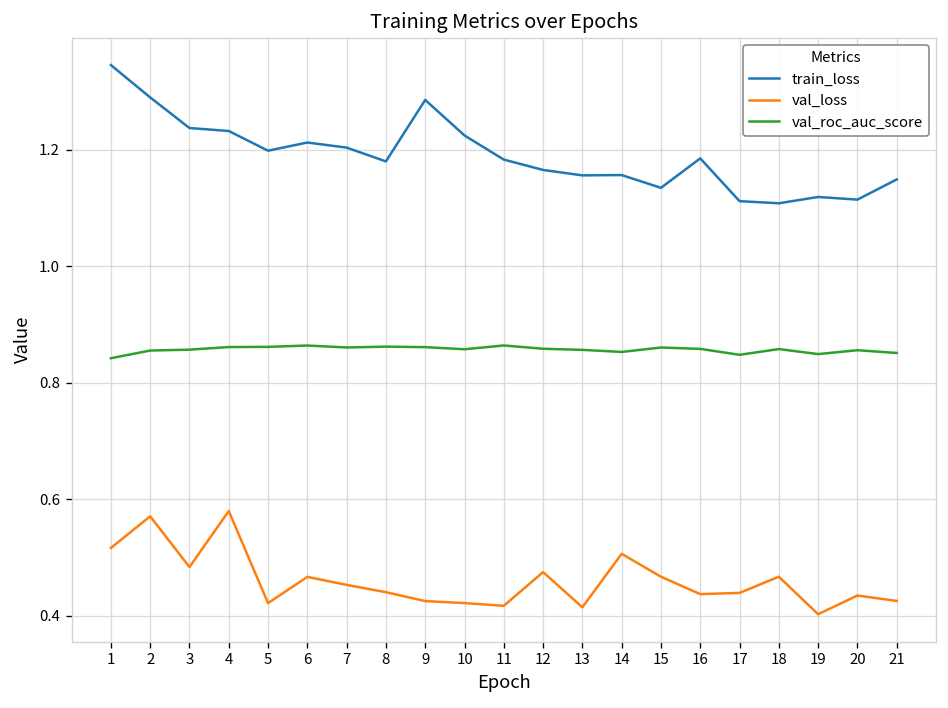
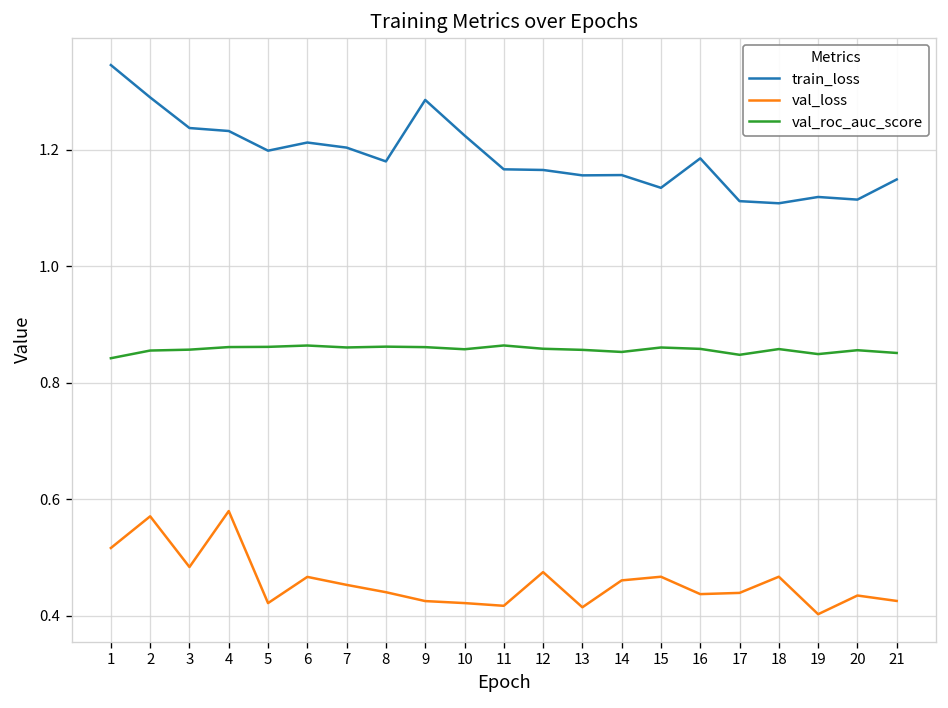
  {
    "train_loss": {
      "1": 1.35,
      "2": 1.29,
      "3": 1.24,
      "4": 1.23,
      "5": 1.20,
      "6": 1.21,
      "7": 1.20,
      "8": 1.18,
      "9": 1.29,
      "10": 1.22,
-     "11": 1.18,
+     "11": 1.17,
      "12": 1.17,
      "13": 1.16,
      "14": 1.16,
      "15": 1.13,
      "16": 1.19,
      "17": 1.11,
      "18": 1.11,
      "19": 1.12,
      "20": 1.11,
      "21": 1.15
    },
    "val_loss": {
      "1": 0.52,
      "2": 0.57,
      "3": 0.48,
      "4": 0.58,
      "5": 0.42,
      "6": 0.47,
      "7": 0.45,
      "8": 0.44,
      "9": 0.42,
      "10": 0.42,
      "11": 0.42,
      "12": 0.47,
      "13": 0.41,
-     "14": 0.51,
+     "14": 0.46,
      "15": 0.47,
      "16": 0.44,
      "17": 0.44,
      "18": 0.47,
      "19": 0.40,
      "20": 0.43,
      "21": 0.43
    },
    "val_roc_auc_score": {
      "1": 0.84,
      "2": 0.86,
      "3": 0.86,
      "4": 0.86,
      "5": 0.86,
      "6": 0.86,
      "7": 0.86,
      "8": 0.86,
      "9": 0.86,
      "10": 0.86,
      "11": 0.86,
      "12": 0.86,
      "13": 0.86,
      "14": 0.85,
      "15": 0.86,
      "16": 0.86,
      "17": 0.85,
      "18": 0.86,
      "19": 0.85,
      "20": 0.86,
      "21": 0.85
    }
  }
